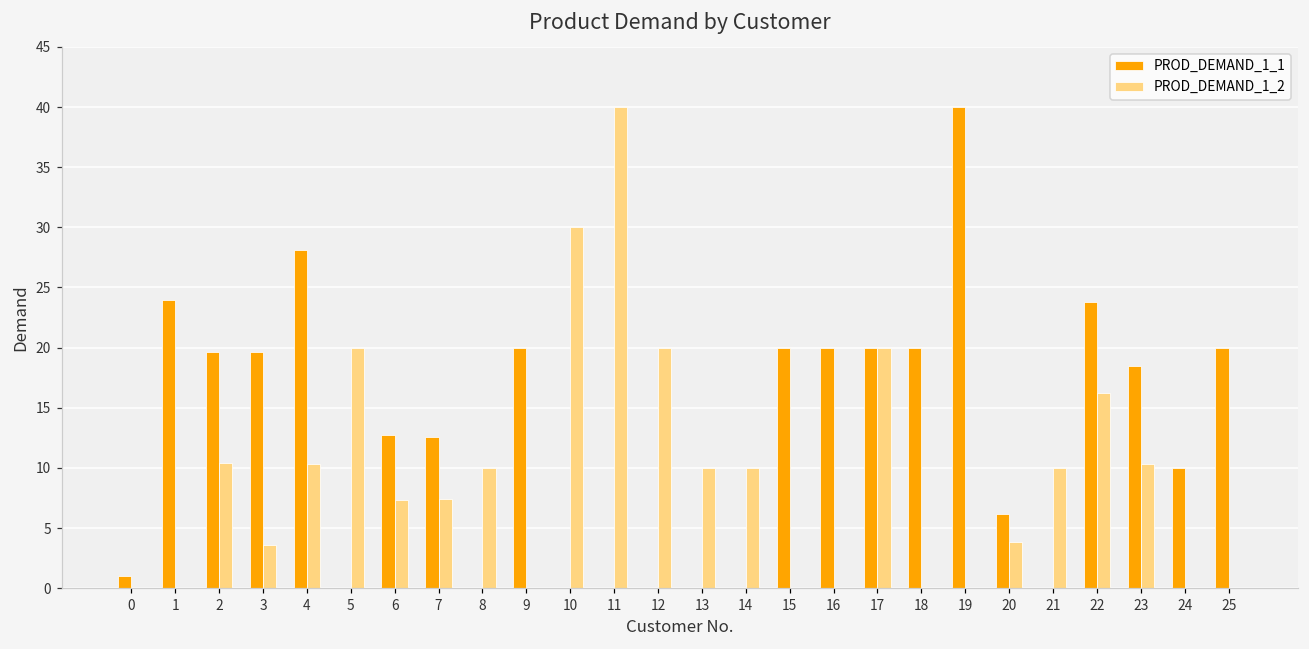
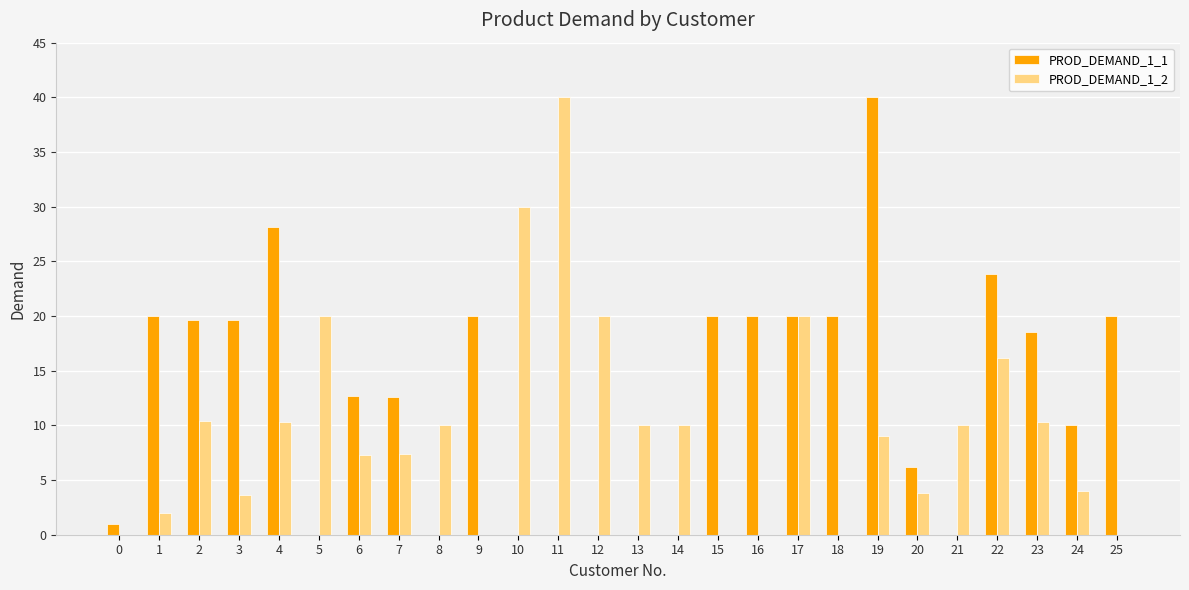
  {
    "PROD_DEMAND_1_1": {
      "0": 1,
-     "1": 24,
+     "1": 20,
      "2": 19.6,
      "3": 19.6,
      "4": 28,
      "5": 0,
      "6": 12.7,
      "7": 12.6,
      "8": 0,
      "9": 20,
      "10": 0,
      "11": 0,
      "12": 0,
      "13": 0,
      "14": 0,
      "15": 20,
      "16": 20,
      "17": 20,
      "18": 20,
      "19": 40,
      "20": 6,
      "21": 0,
      "22": 24,
      "23": 18.5,
      "24": 10,
      "25": 20
    },
    "PROD_DEMAND_1_2": {
      "0": 0,
-     "1": 0,
+     "1": 2,
      "2": 10.4,
      "3": 3.6,
      "4": 10.3,
      "5": 20,
      "6": 7.3,
      "7": 7.4,
      "8": 10,
      "9": 0,
      "10": 30,
      "11": 40,
      "12": 20,
      "13": 10,
      "14": 10,
      "15": 0,
      "16": 0,
      "17": 20,
      "18": 0,
-     "19": 0,
+     "19": 9,
      "20": 4,
      "21": 10,
      "22": 16,
      "23": 10.3,
-     "24": 0,
+     "24": 4,
      "25": 0
    }
  }
